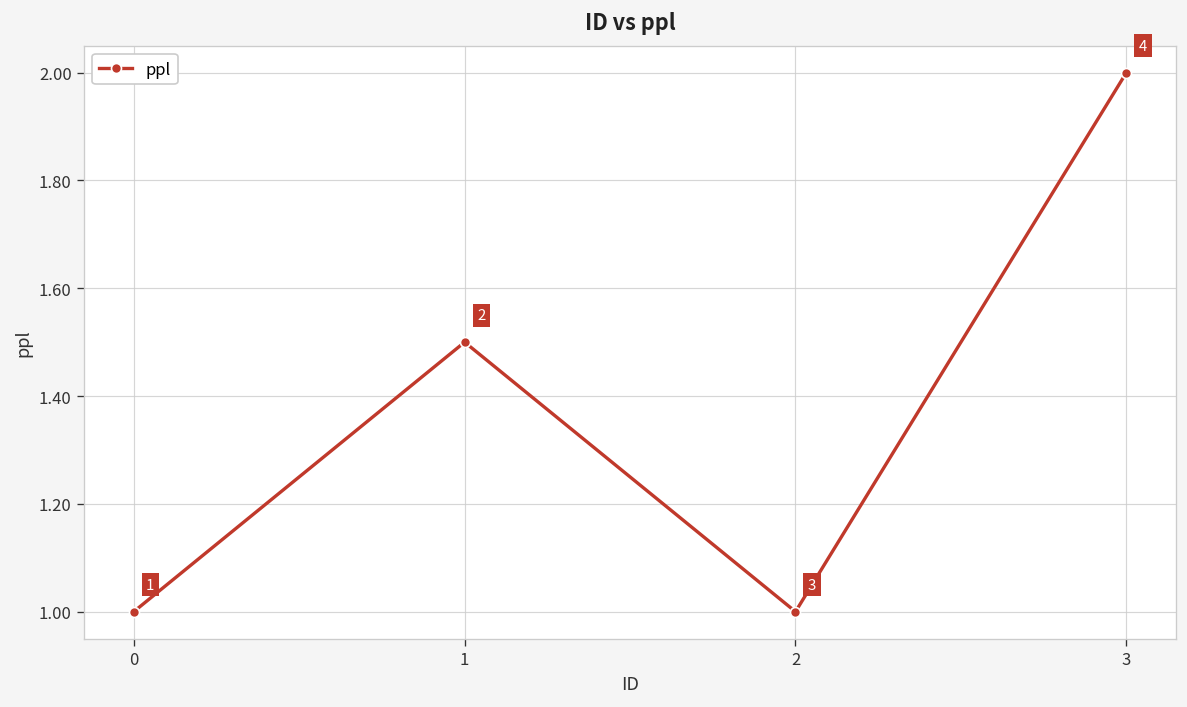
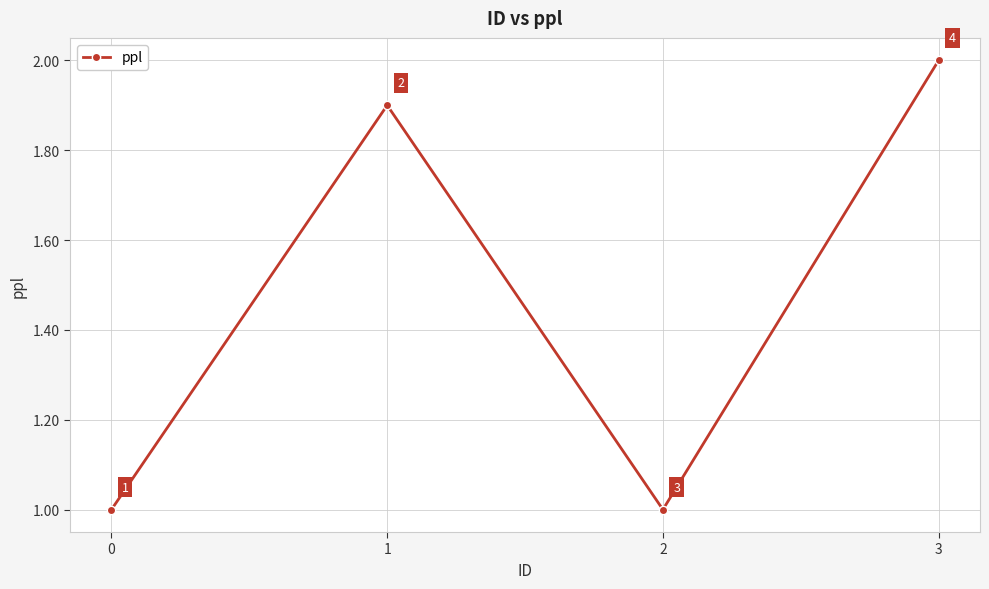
  {
-   "1": 1.5
+   "1": 1.9
  }
